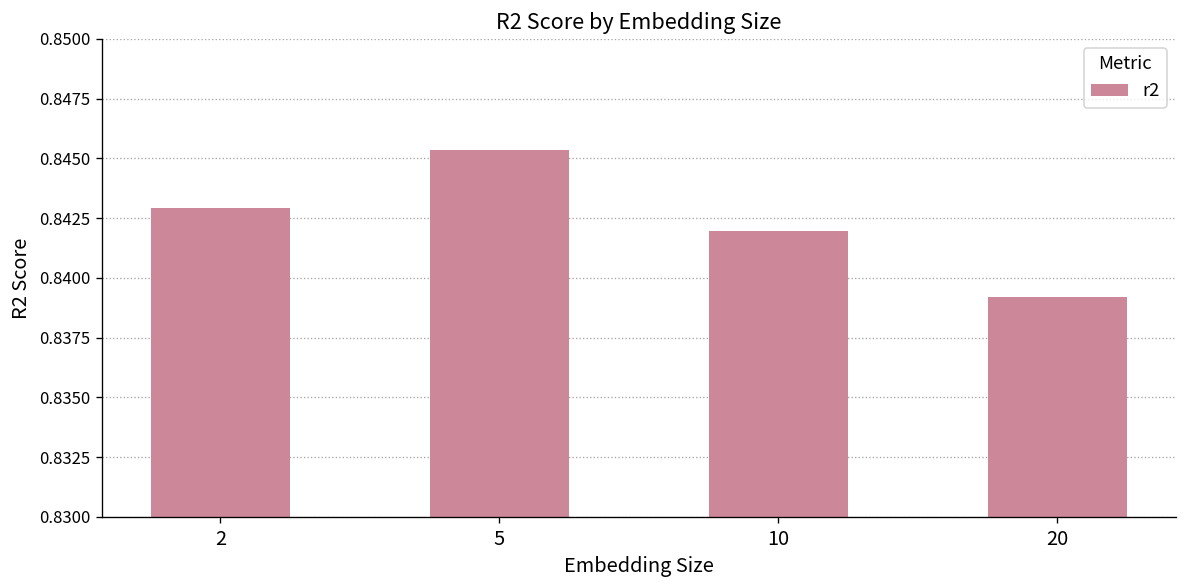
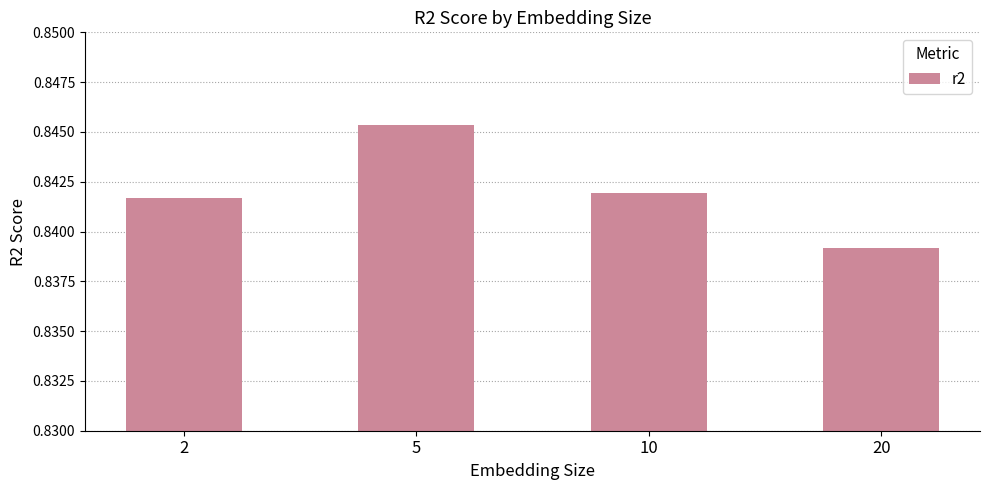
  {
-   "2": 0.8429,
+   "2": 0.8417,
    "5": 0.8453,
    "10": 0.8419,
    "20": 0.8392
  }
